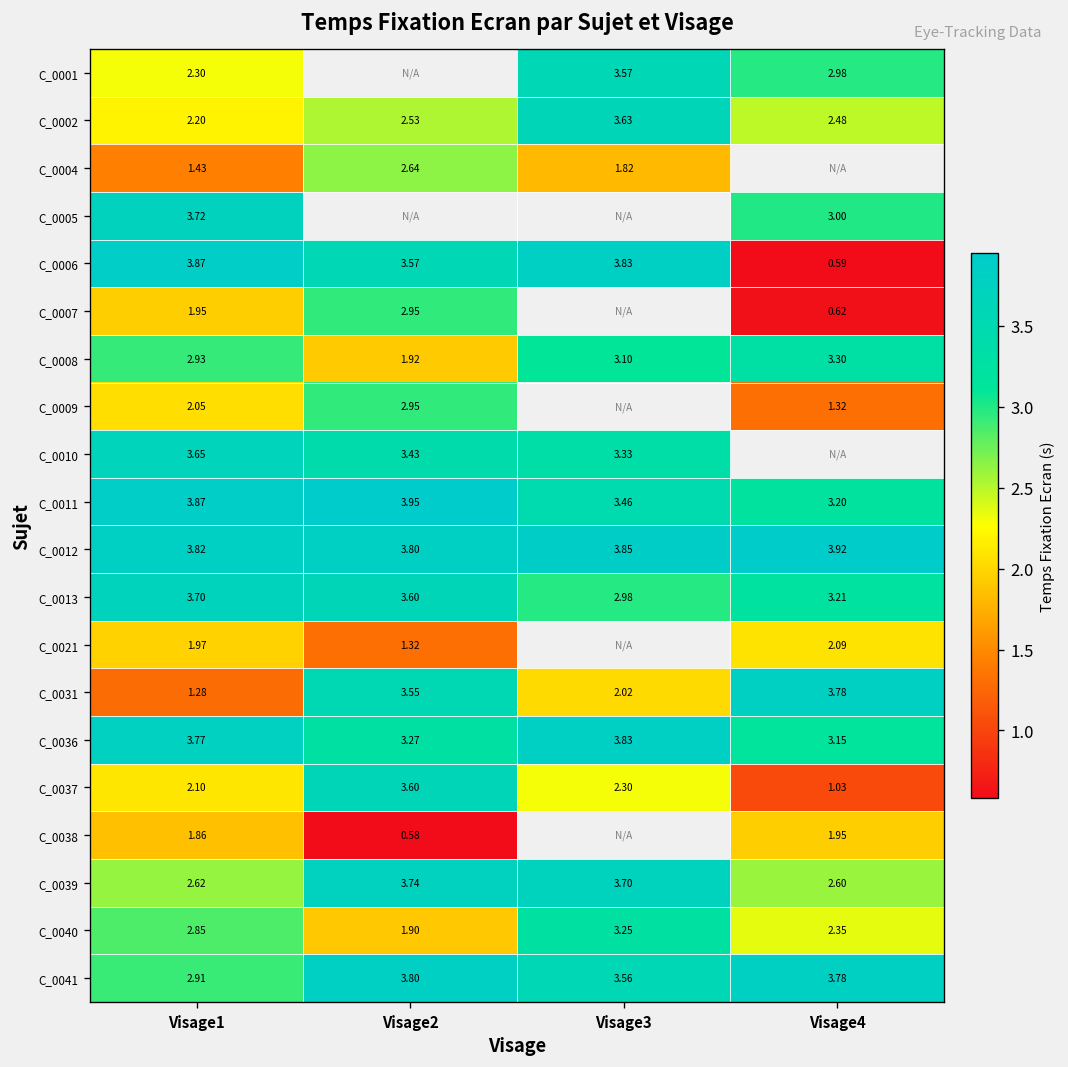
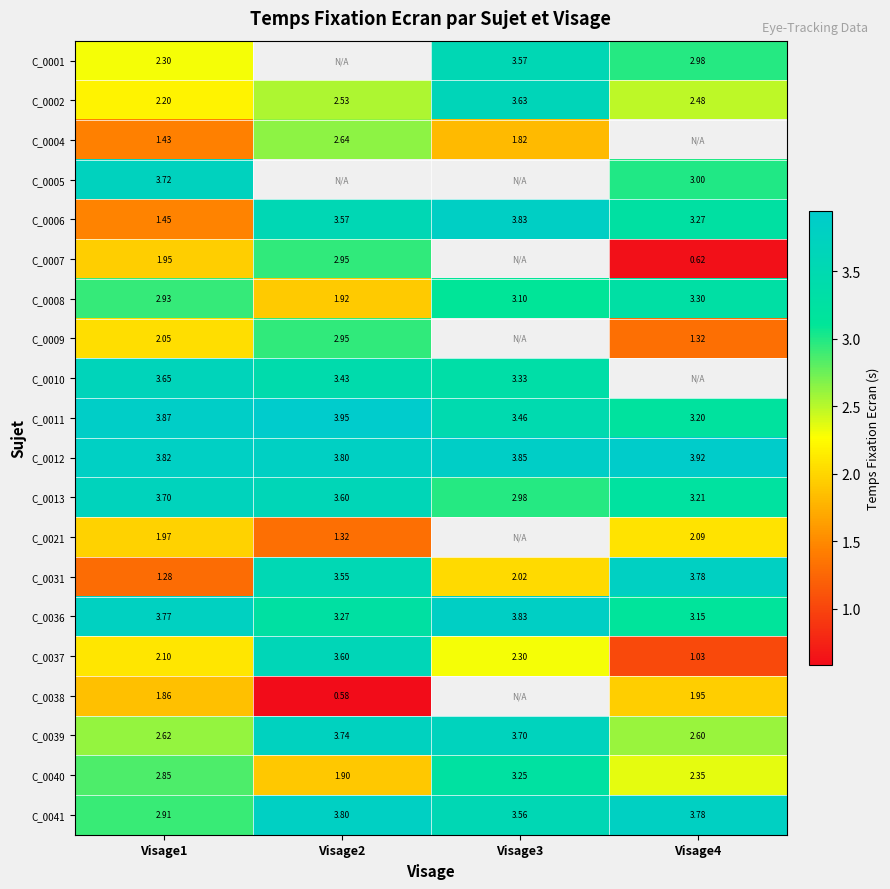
  {
    "C_0001": {
      "Visage1": 2.30,
      "Visage3": 3.57,
      "Visage4": 2.98
    },
    "C_0002": {
      "Visage1": 2.20,
      "Visage2": 2.53,
      "Visage3": 3.63,
      "Visage4": 2.48
    },
    "C_0004": {
      "Visage1": 1.43,
      "Visage2": 2.64,
      "Visage3": 1.82
    },
    "C_0005": {
      "Visage1": 3.72,
      "Visage4": 3.00
    },
    "C_0006": {
-     "Visage1": 3.87,
+     "Visage1": 1.45,
      "Visage2": 3.57,
      "Visage3": 3.83,
-     "Visage4": 0.59
+     "Visage4": 3.27
    },
    "C_0007": {
      "Visage1": 1.95,
      "Visage2": 2.95,
      "Visage4": 0.62
    },
    "C_0008": {
      "Visage1": 2.93,
      "Visage2": 1.92,
      "Visage3": 3.10,
      "Visage4": 3.30
    },
    "C_0009": {
      "Visage1": 2.05,
      "Visage2": 2.95,
      "Visage4": 1.32
    },
    "C_0010": {
      "Visage1": 3.65,
      "Visage2": 3.43,
      "Visage3": 3.33
    },
    "C_0011": {
      "Visage1": 3.87,
      "Visage2": 3.95,
      "Visage3": 3.46,
      "Visage4": 3.20
    },
    "C_0012": {
      "Visage1": 3.82,
      "Visage2": 3.80,
      "Visage3": 3.85,
      "Visage4": 3.92
    },
    "C_0013": {
      "Visage1": 3.70,
      "Visage2": 3.60,
      "Visage3": 2.98,
      "Visage4": 3.21
    },
    "C_0021": {
      "Visage1": 1.97,
      "Visage2": 1.32,
      "Visage4": 2.09
    },
    "C_0031": {
      "Visage1": 1.28,
      "Visage2": 3.55,
      "Visage3": 2.02,
      "Visage4": 3.78
    },
    "C_0036": {
      "Visage1": 3.77,
      "Visage2": 3.27,
      "Visage3": 3.83,
      "Visage4": 3.15
    },
    "C_0037": {
      "Visage1": 2.10,
      "Visage2": 3.60,
      "Visage3": 2.30,
      "Visage4": 1.03
    },
    "C_0038": {
      "Visage1": 1.86,
      "Visage2": 0.58,
      "Visage4": 1.95
    },
    "C_0039": {
      "Visage1": 2.62,
      "Visage2": 3.74,
      "Visage3": 3.70,
      "Visage4": 2.60
    },
    "C_0040": {
      "Visage1": 2.85,
      "Visage2": 1.90,
      "Visage3": 3.25,
      "Visage4": 2.35
    },
    "C_0041": {
      "Visage1": 2.91,
      "Visage2": 3.80,
      "Visage3": 3.56,
      "Visage4": 3.78
    }
  }
